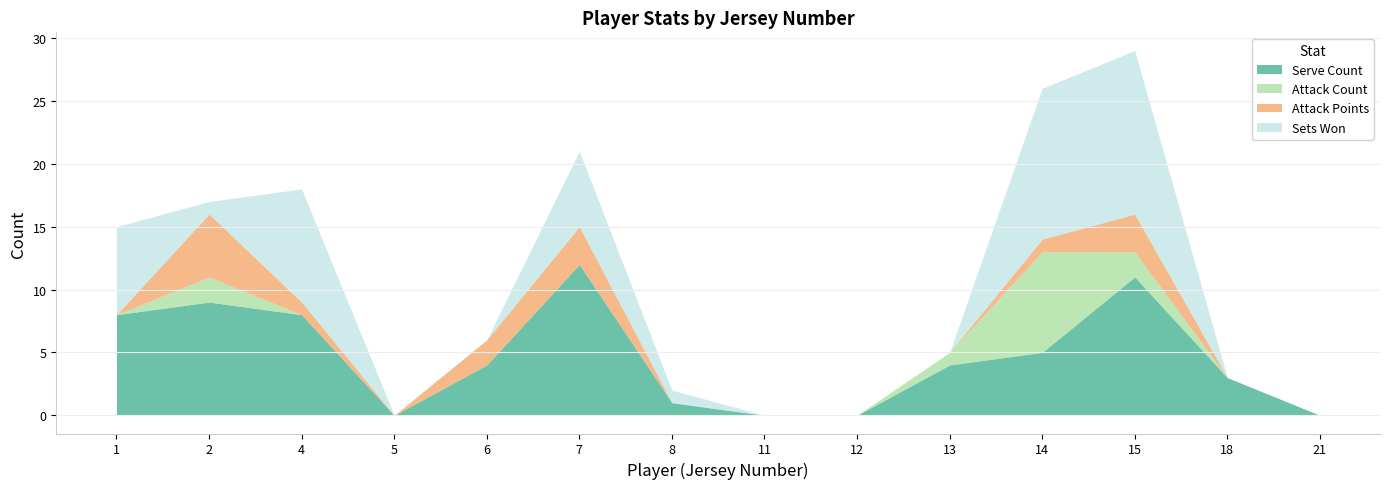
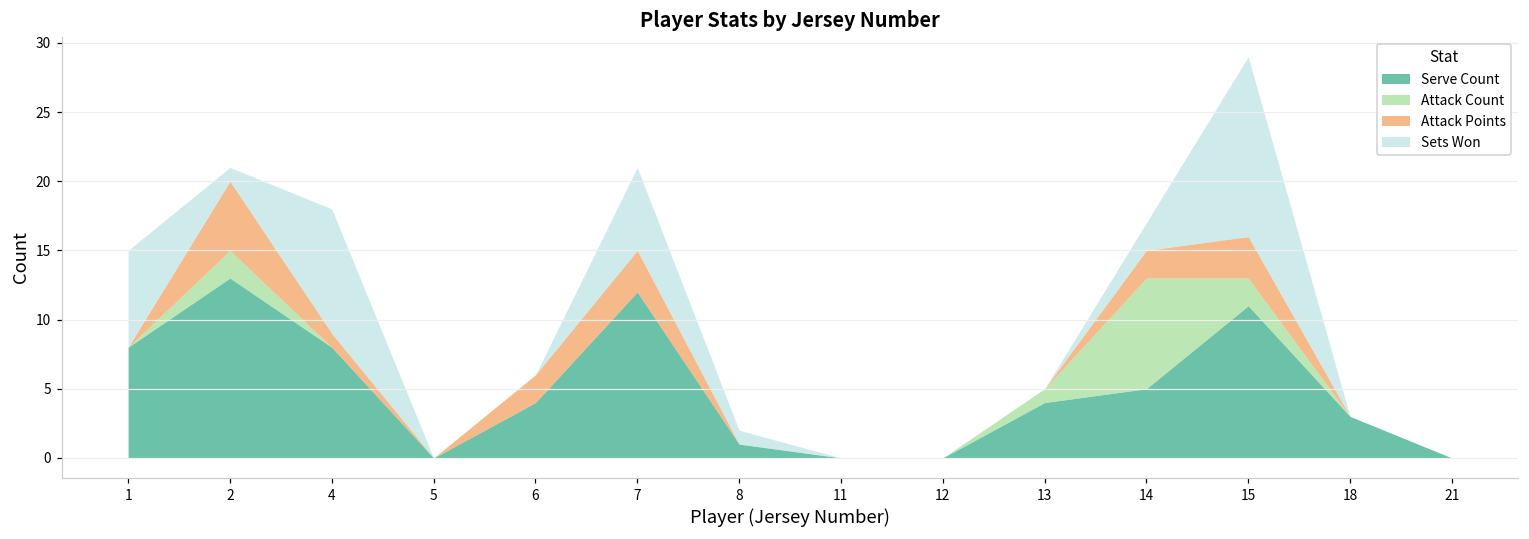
  {
    "Serve Count": {
-     "2": 9,
+     "2": 13,
      "13": 4,
      "14": 5,
      "15": 11
    },
    "Attack Points": {
      "2": 5,
      "4": 1,
      "7": 3,
-     "14": 1,
+     "14": 2,
      "15": 3
    },
    "Sets Won": {
      "1": 7,
      "2": 1,
      "4": 9,
      "7": 6,
      "8": 1,
-     "14": 12,
+     "14": 2,
      "15": 13
    }
  }
